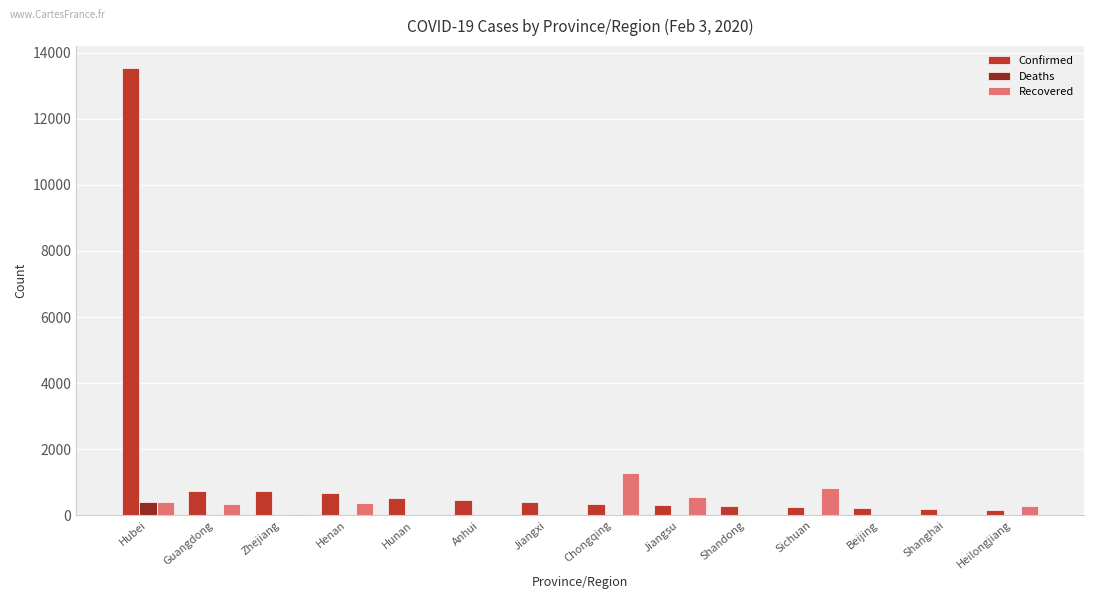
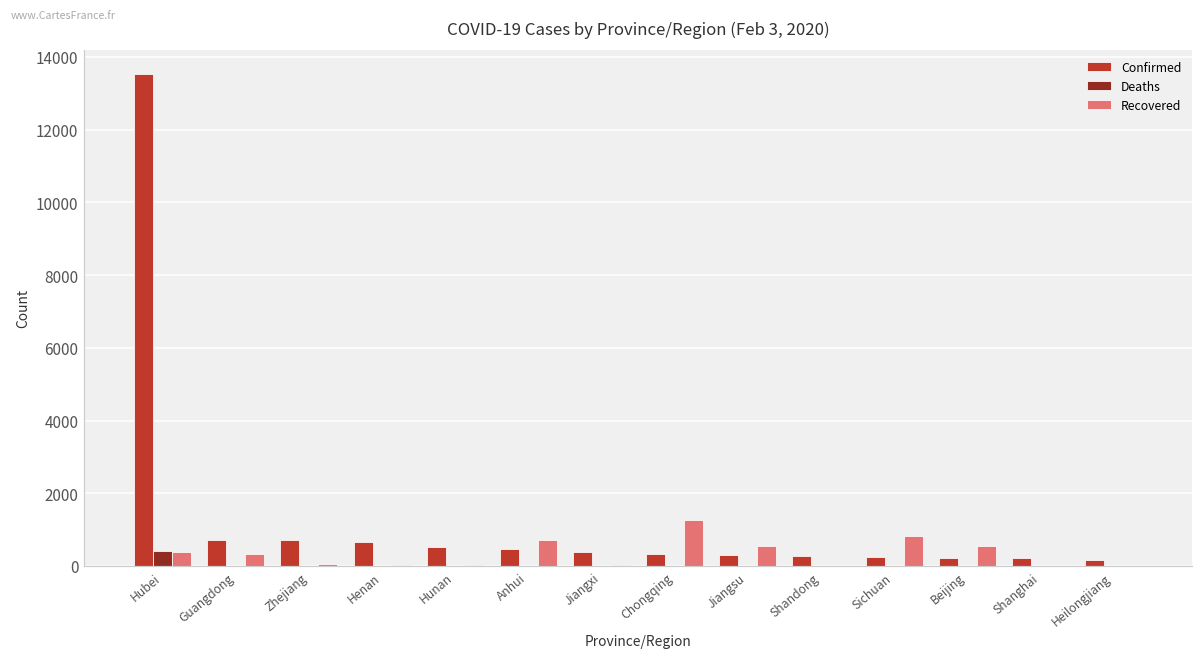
  {
    "Recovered": {
      "Hubei": 400,
      "Guangdong": 300,
-     "Henan": 400,
-     "Anhui": 0,
+     "Henan": 0,
+     "Anhui": 700,
      "Chongqing": 1300,
      "Jiangsu": 500,
      "Sichuan": 800,
-     "Beijing": 0,
-     "Heilongjiang": 300
+     "Beijing": 500,
+     "Heilongjiang": 0
    }
  }
